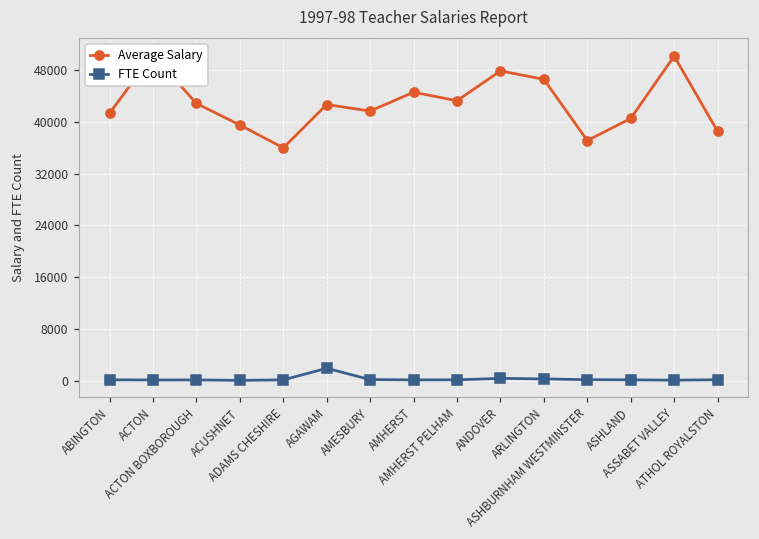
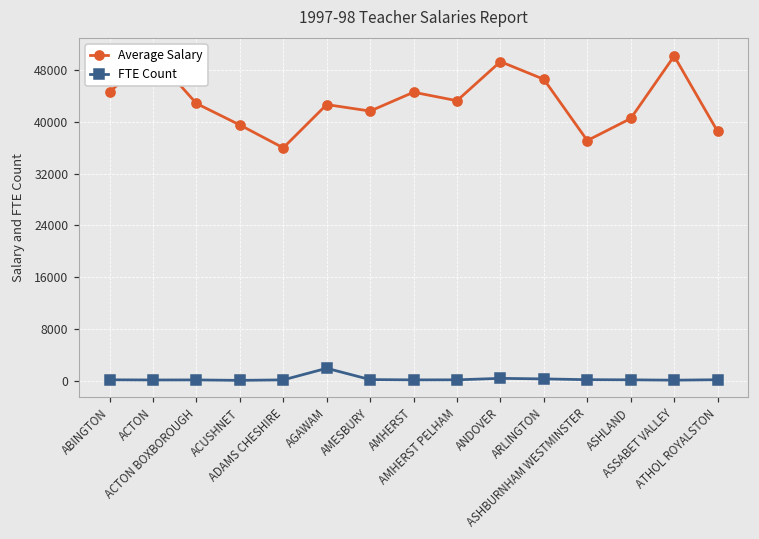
  {
    "Average Salary": {
-     "ABINGTON": 41000,
+     "ABINGTON": 45000,
      "ACTON BOXBOROUGH": 43000,
      "ACUSHNET": 40000,
      "ADAMS CHESHIRE": 36000,
      "AGAWAM": 43000,
      "AMESBURY": 42000,
      "AMHERST": 45000,
      "AMHERST PELHAM": 43000,
-     "ANDOVER": 48000,
+     "ANDOVER": 49000,
      "ARLINGTON": 47000,
      "ASHBURNHAM WESTMINSTER": 37000,
      "ASHLAND": 41000,
      "ASSABET VALLEY": 50000,
      "ATHOL ROYALSTON": 39000
    },
    "FTE Count": {
      "ABINGTON": 0,
      "ACTON": 0,
      "ACTON BOXBOROUGH": 0,
      "ACUSHNET": 0,
      "ADAMS CHESHIRE": 0,
      "AGAWAM": 2000,
      "AMESBURY": 0,
      "AMHERST": 0,
      "AMHERST PELHAM": 0,
      "ANDOVER": 0,
      "ARLINGTON": 0,
      "ASHBURNHAM WESTMINSTER": 0,
      "ASHLAND": 0,
      "ASSABET VALLEY": 0,
      "ATHOL ROYALSTON": 0
    }
  }
